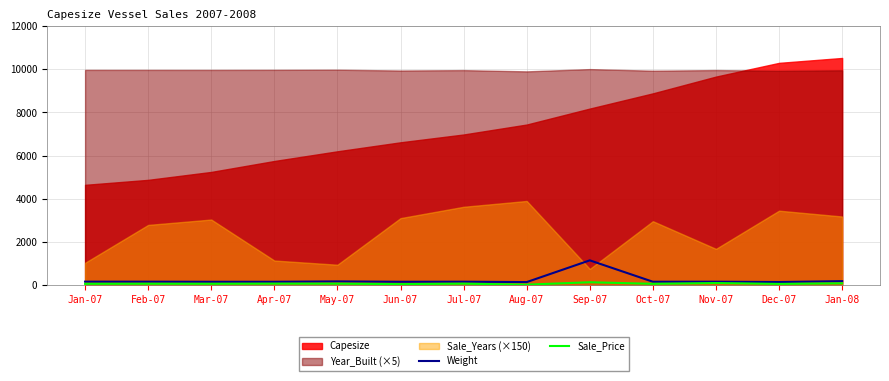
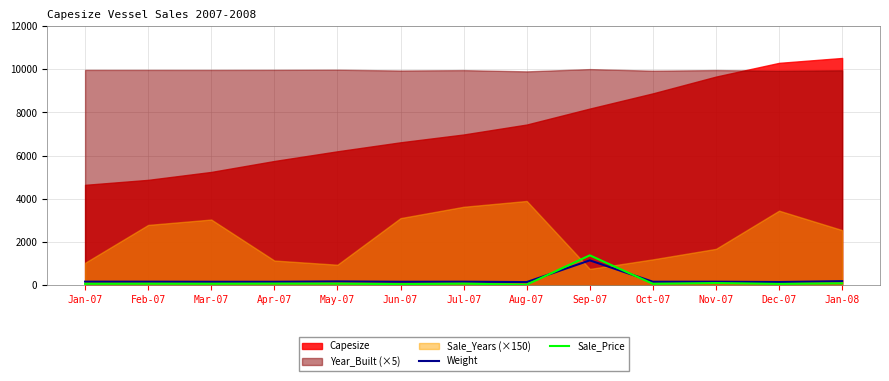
  {
    "Capesize": {
      "Jan-07": 4600,
      "Feb-07": 4900,
      "Mar-07": 5200,
      "Apr-07": 5800,
      "May-07": 6200,
      "Jun-07": 6600,
      "Jul-07": 7000,
      "Aug-07": 7400,
      "Sep-07": 8200,
      "Oct-07": 8900,
      "Nov-07": 9700,
      "Dec-07": 10300,
      "Jan-08": 10500
    },
    "Weight": {
      "Sep-07": 1100
    },
    "Year_Built (×5)": {
      "Jan-07": 10000,
      "Feb-07": 10000,
      "Mar-07": 10000,
      "Apr-07": 10000,
      "May-07": 10000,
      "Jun-07": 9900,
      "Jul-07": 10000,
      "Aug-07": 9900,
      "Sep-07": 10000,
      "Oct-07": 9900,
      "Nov-07": 10000,
      "Dec-07": 9900,
      "Jan-08": 10000
    },
    "Sale_Price": {
-     "Sep-07": 100
+     "Sep-07": 1400
    },
    "Sale_Years (×150)": {
      "Jan-07": 1000,
      "Feb-07": 2800,
      "Mar-07": 3000,
      "Apr-07": 1100,
      "May-07": 900,
      "Jun-07": 3100,
      "Jul-07": 3600,
      "Aug-07": 3900,
      "Sep-07": 800,
-     "Oct-07": 3000,
+     "Oct-07": 1200,
      "Nov-07": 1700,
      "Dec-07": 3500,
-     "Jan-08": 3200
+     "Jan-08": 2600
    }
  }
